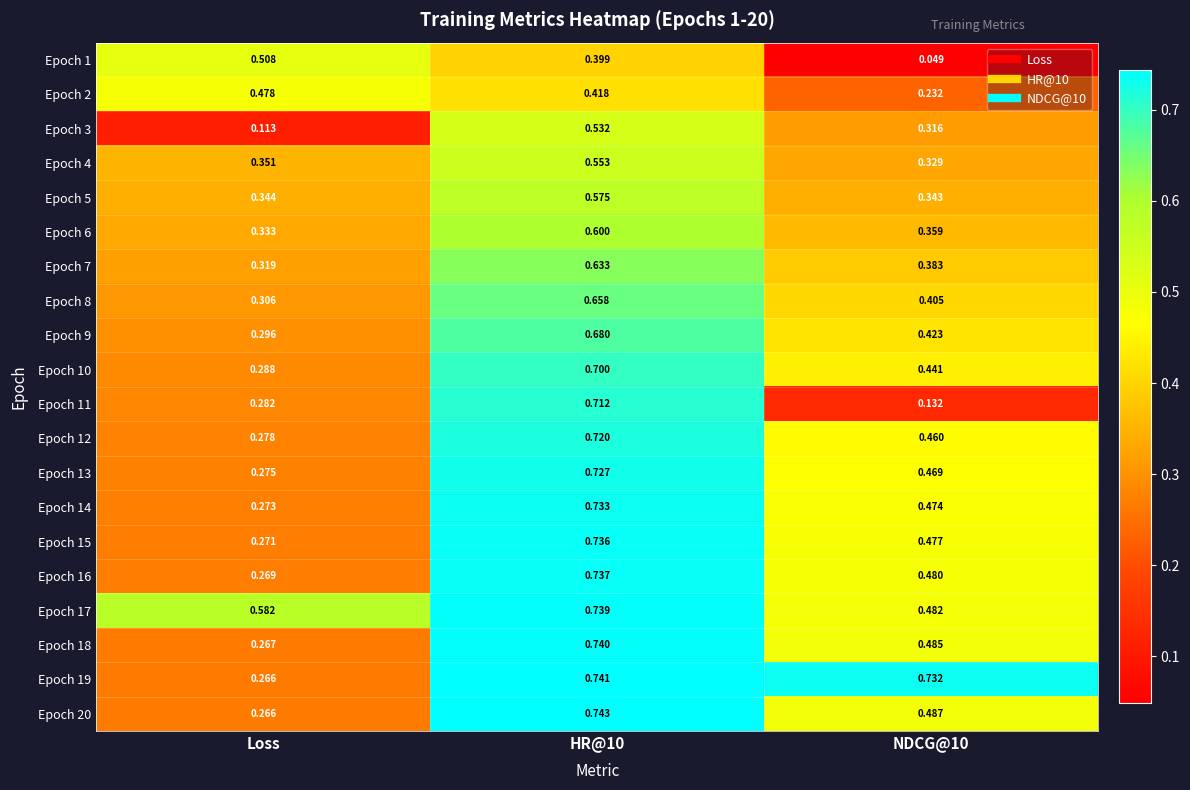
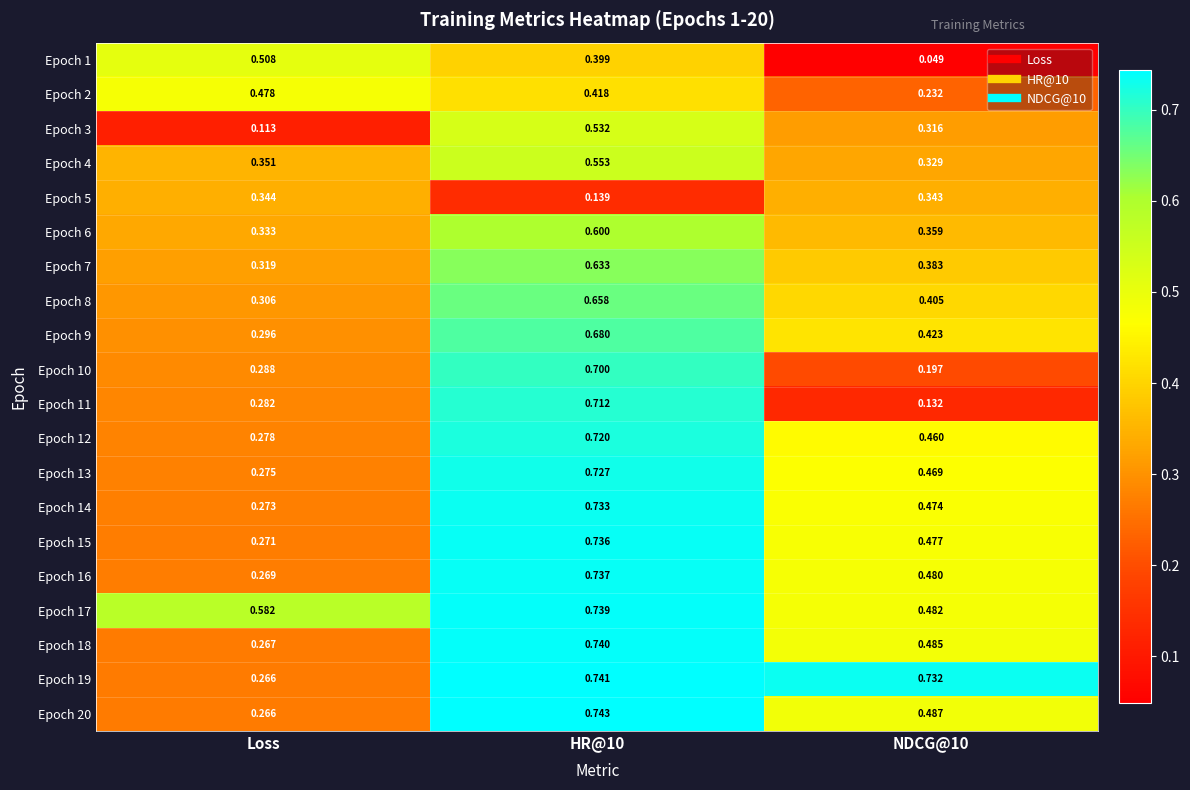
  {
    "Epoch 1": {
      "Loss": 0.508,
      "HR@10": 0.399,
      "NDCG@10": 0.049
    },
    "Epoch 2": {
      "Loss": 0.478,
      "HR@10": 0.418,
      "NDCG@10": 0.232
    },
    "Epoch 3": {
      "Loss": 0.113,
      "HR@10": 0.532,
      "NDCG@10": 0.316
    },
    "Epoch 4": {
      "Loss": 0.351,
      "HR@10": 0.553,
      "NDCG@10": 0.329
    },
    "Epoch 5": {
      "Loss": 0.344,
-     "HR@10": 0.575,
+     "HR@10": 0.139,
      "NDCG@10": 0.343
    },
    "Epoch 6": {
      "Loss": 0.333,
      "HR@10": 0.600,
      "NDCG@10": 0.359
    },
    "Epoch 7": {
      "Loss": 0.319,
      "HR@10": 0.633,
      "NDCG@10": 0.383
    },
    "Epoch 8": {
      "Loss": 0.306,
      "HR@10": 0.658,
      "NDCG@10": 0.405
    },
    "Epoch 9": {
      "Loss": 0.296,
      "HR@10": 0.680,
      "NDCG@10": 0.423
    },
    "Epoch 10": {
      "Loss": 0.288,
      "HR@10": 0.700,
-     "NDCG@10": 0.441
+     "NDCG@10": 0.197
    },
    "Epoch 11": {
      "Loss": 0.282,
      "HR@10": 0.712,
      "NDCG@10": 0.132
    },
    "Epoch 12": {
      "Loss": 0.278,
      "HR@10": 0.720,
      "NDCG@10": 0.460
    },
    "Epoch 13": {
      "Loss": 0.275,
      "HR@10": 0.727,
      "NDCG@10": 0.469
    },
    "Epoch 14": {
      "Loss": 0.273,
      "HR@10": 0.733,
      "NDCG@10": 0.474
    },
    "Epoch 15": {
      "Loss": 0.271,
      "HR@10": 0.736,
      "NDCG@10": 0.477
    },
    "Epoch 16": {
      "Loss": 0.269,
      "HR@10": 0.737,
      "NDCG@10": 0.480
    },
    "Epoch 17": {
      "Loss": 0.582,
      "HR@10": 0.739,
      "NDCG@10": 0.482
    },
    "Epoch 18": {
      "Loss": 0.267,
      "HR@10": 0.740,
      "NDCG@10": 0.485
    },
    "Epoch 19": {
      "Loss": 0.266,
      "HR@10": 0.741,
      "NDCG@10": 0.732
    },
    "Epoch 20": {
      "Loss": 0.266,
      "HR@10": 0.743,
      "NDCG@10": 0.487
    }
  }
